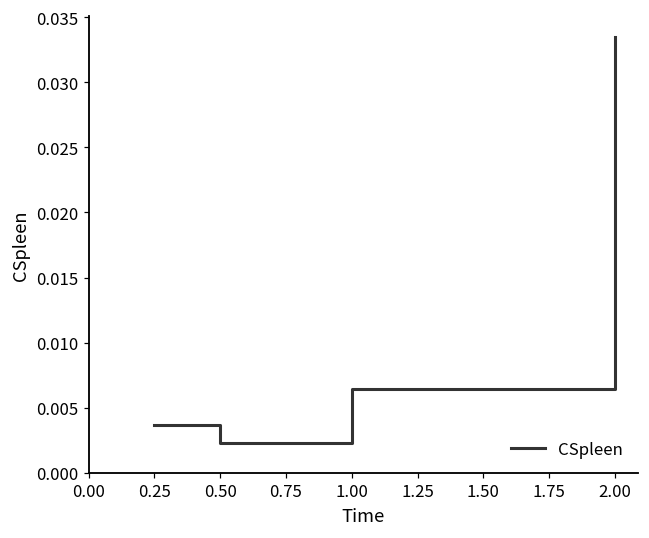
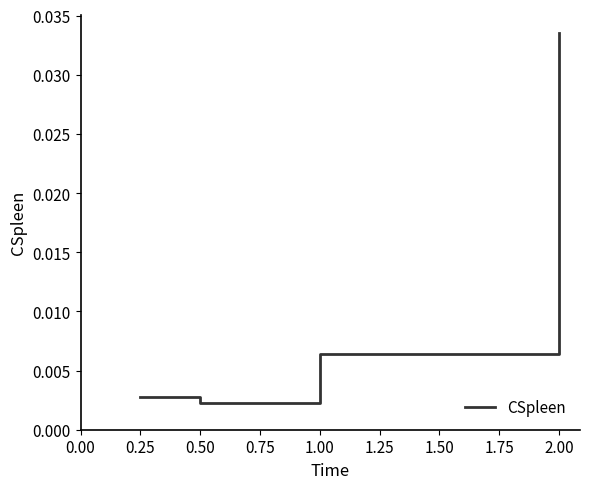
  {
-   "0.25": 0.0037,
+   "0.25": 0.0028,
    "0.50": 0.0023,
    "1.00": 0.0064,
    "2.00": 0.0335
  }
